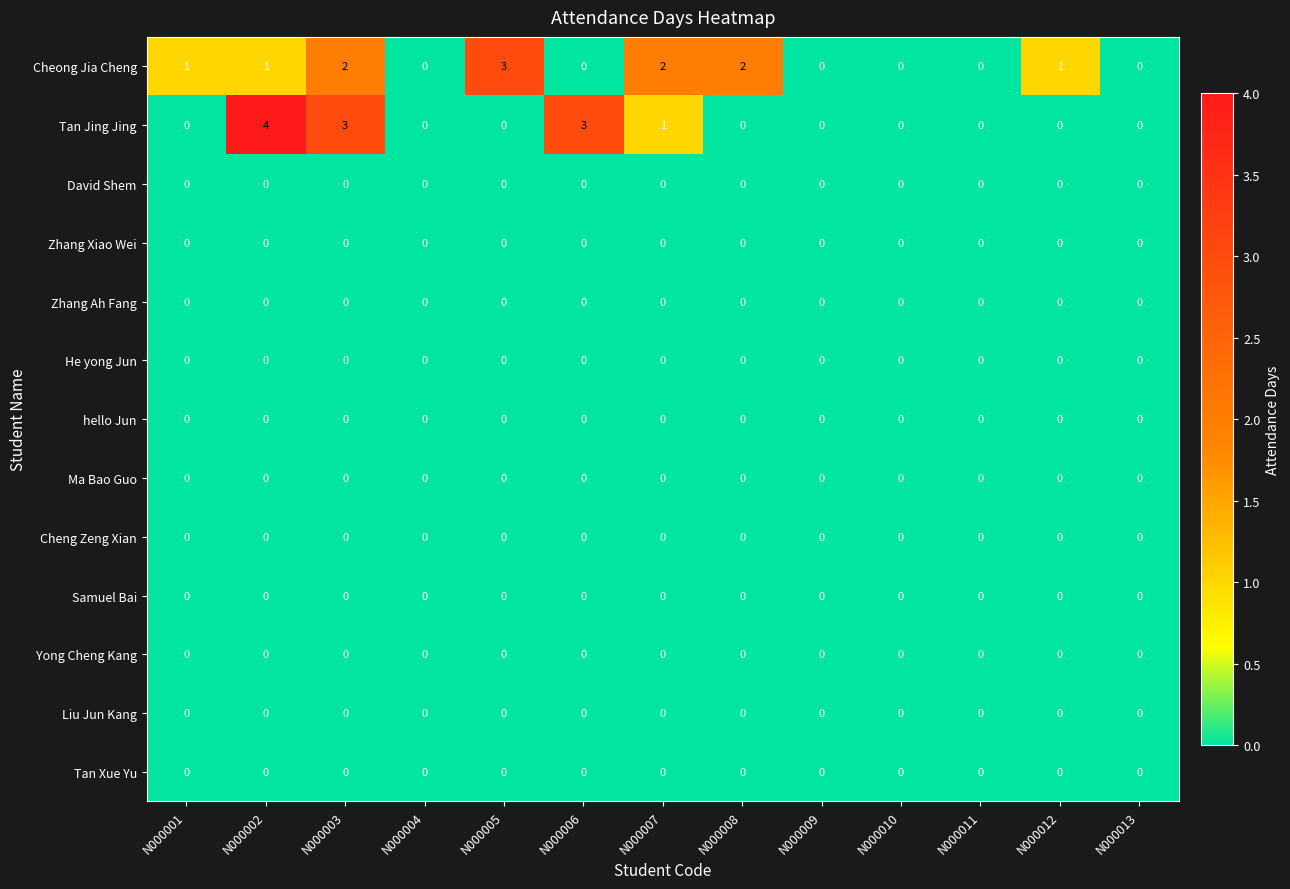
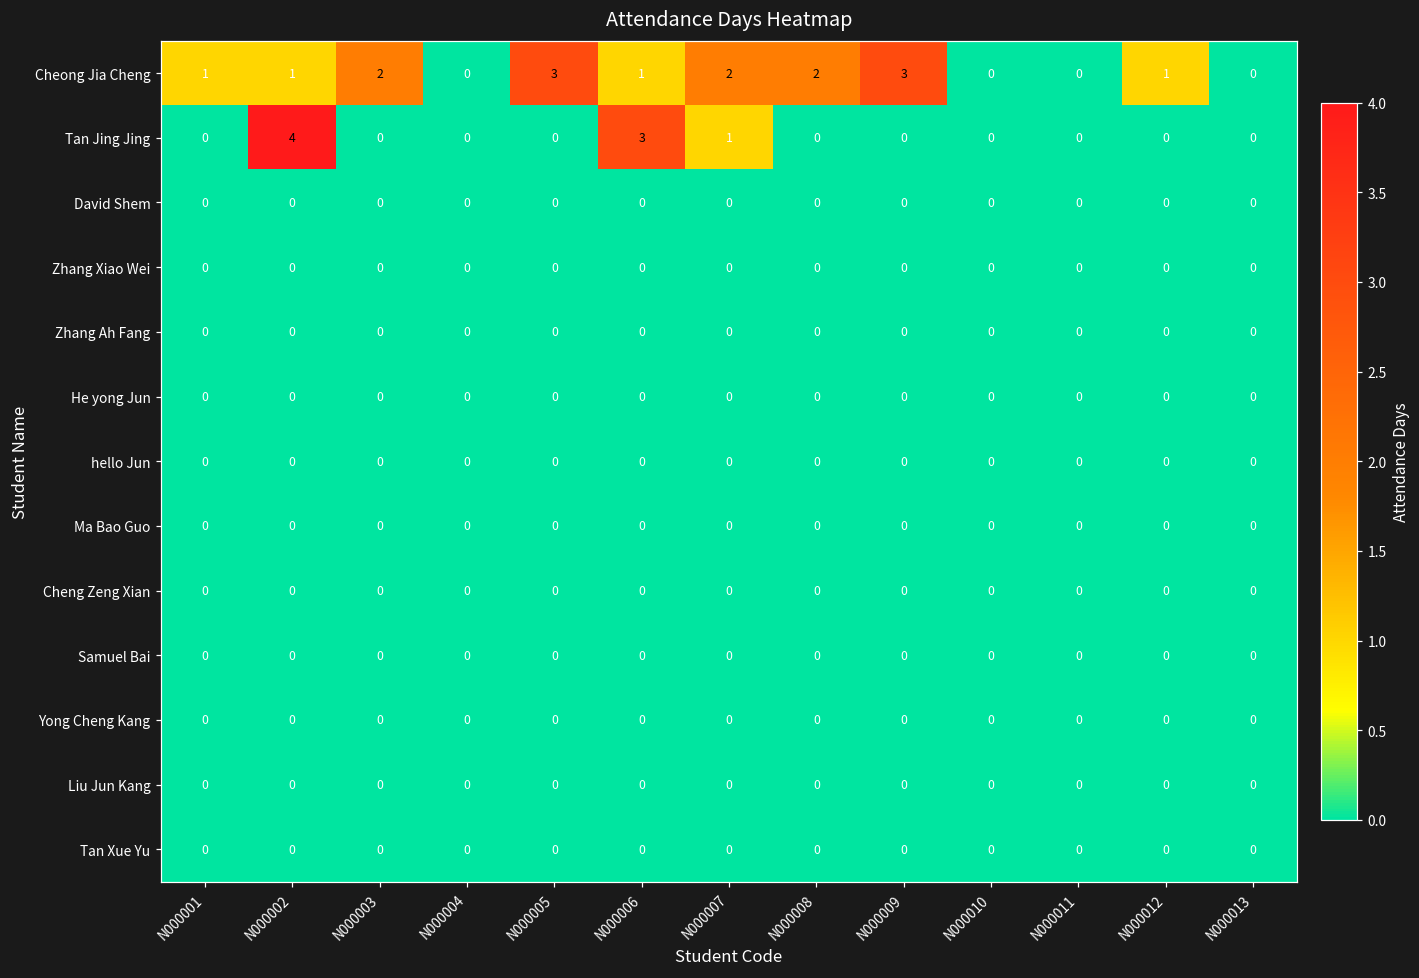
  {
    "Cheong Jia Cheng": {
      "N000001": 1,
      "N000002": 1,
      "N000003": 2,
      "N000004": 0,
      "N000005": 3,
-     "N000006": 0,
+     "N000006": 1,
      "N000007": 2,
      "N000008": 2,
-     "N000009": 0,
+     "N000009": 3,
      "N000010": 0,
      "N000011": 0,
      "N000012": 1,
      "N000013": 0
    },
    "Tan Jing Jing": {
      "N000001": 0,
      "N000002": 4,
-     "N000003": 3,
+     "N000003": 0,
      "N000004": 0,
      "N000005": 0,
      "N000006": 3,
      "N000007": 1,
      "N000008": 0,
      "N000009": 0,
      "N000010": 0,
      "N000011": 0,
      "N000012": 0,
      "N000013": 0
    },
    "David Shem": {
      "N000001": 0,
      "N000002": 0,
      "N000003": 0,
      "N000004": 0,
      "N000005": 0,
      "N000006": 0,
      "N000007": 0,
      "N000008": 0,
      "N000009": 0,
      "N000010": 0,
      "N000011": 0,
      "N000012": 0,
      "N000013": 0
    },
    "Zhang Xiao Wei": {
      "N000001": 0,
      "N000002": 0,
      "N000003": 0,
      "N000004": 0,
      "N000005": 0,
      "N000006": 0,
      "N000007": 0,
      "N000008": 0,
      "N000009": 0,
      "N000010": 0,
      "N000011": 0,
      "N000012": 0,
      "N000013": 0
    },
    "Zhang Ah Fang": {
      "N000001": 0,
      "N000002": 0,
      "N000003": 0,
      "N000004": 0,
      "N000005": 0,
      "N000006": 0,
      "N000007": 0,
      "N000008": 0,
      "N000009": 0,
      "N000010": 0,
      "N000011": 0,
      "N000012": 0,
      "N000013": 0
    },
    "He yong Jun": {
      "N000001": 0,
      "N000002": 0,
      "N000003": 0,
      "N000004": 0,
      "N000005": 0,
      "N000006": 0,
      "N000007": 0,
      "N000008": 0,
      "N000009": 0,
      "N000010": 0,
      "N000011": 0,
      "N000012": 0,
      "N000013": 0
    },
    "hello Jun": {
      "N000001": 0,
      "N000002": 0,
      "N000003": 0,
      "N000004": 0,
      "N000005": 0,
      "N000006": 0,
      "N000007": 0,
      "N000008": 0,
      "N000009": 0,
      "N000010": 0,
      "N000011": 0,
      "N000012": 0,
      "N000013": 0
    },
    "Ma Bao Guo": {
      "N000001": 0,
      "N000002": 0,
      "N000003": 0,
      "N000004": 0,
      "N000005": 0,
      "N000006": 0,
      "N000007": 0,
      "N000008": 0,
      "N000009": 0,
      "N000010": 0,
      "N000011": 0,
      "N000012": 0,
      "N000013": 0
    },
    "Cheng Zeng Xian": {
      "N000001": 0,
      "N000002": 0,
      "N000003": 0,
      "N000004": 0,
      "N000005": 0,
      "N000006": 0,
      "N000007": 0,
      "N000008": 0,
      "N000009": 0,
      "N000010": 0,
      "N000011": 0,
      "N000012": 0,
      "N000013": 0
    },
    "Samuel Bai": {
      "N000001": 0,
      "N000002": 0,
      "N000003": 0,
      "N000004": 0,
      "N000005": 0,
      "N000006": 0,
      "N000007": 0,
      "N000008": 0,
      "N000009": 0,
      "N000010": 0,
      "N000011": 0,
      "N000012": 0,
      "N000013": 0
    },
    "Yong Cheng Kang": {
      "N000001": 0,
      "N000002": 0,
      "N000003": 0,
      "N000004": 0,
      "N000005": 0,
      "N000006": 0,
      "N000007": 0,
      "N000008": 0,
      "N000009": 0,
      "N000010": 0,
      "N000011": 0,
      "N000012": 0,
      "N000013": 0
    },
    "Liu Jun Kang": {
      "N000001": 0,
      "N000002": 0,
      "N000003": 0,
      "N000004": 0,
      "N000005": 0,
      "N000006": 0,
      "N000007": 0,
      "N000008": 0,
      "N000009": 0,
      "N000010": 0,
      "N000011": 0,
      "N000012": 0,
      "N000013": 0
    },
    "Tan Xue Yu": {
      "N000001": 0,
      "N000002": 0,
      "N000003": 0,
      "N000004": 0,
      "N000005": 0,
      "N000006": 0,
      "N000007": 0,
      "N000008": 0,
      "N000009": 0,
      "N000010": 0,
      "N000011": 0,
      "N000012": 0,
      "N000013": 0
    }
  }
